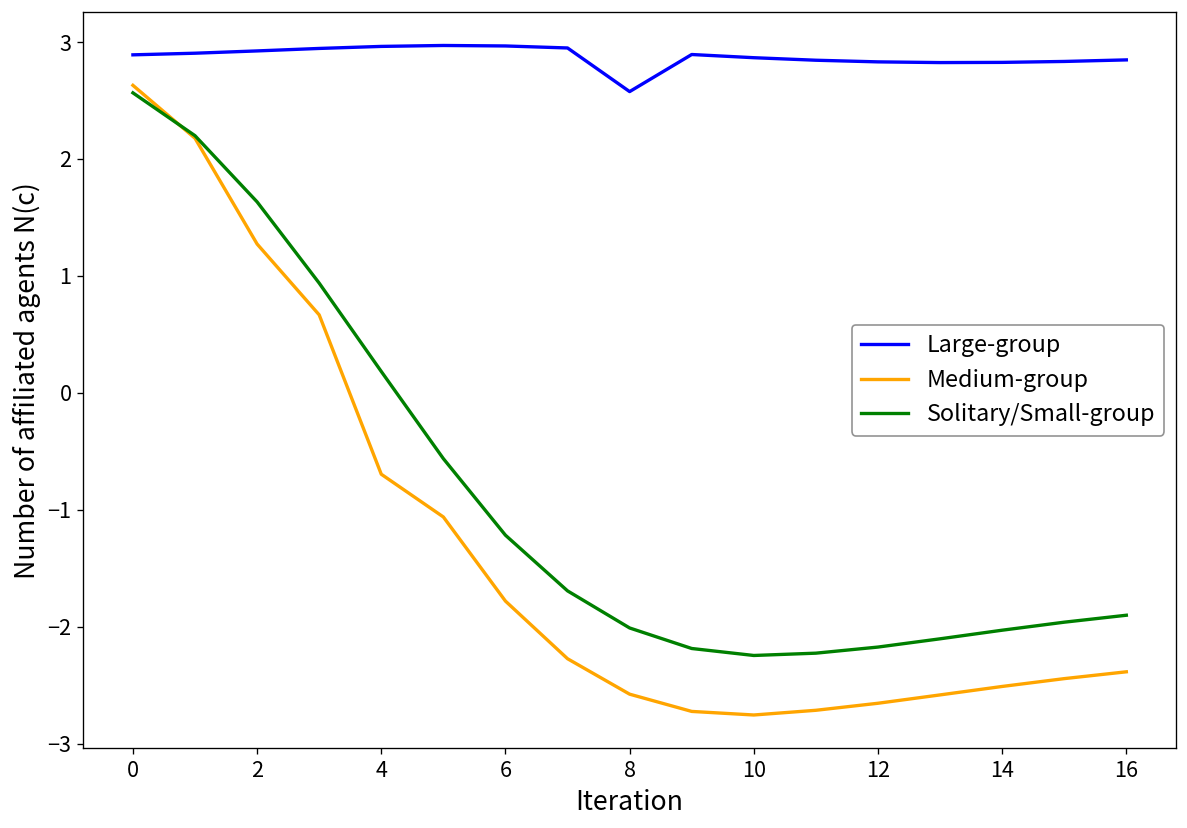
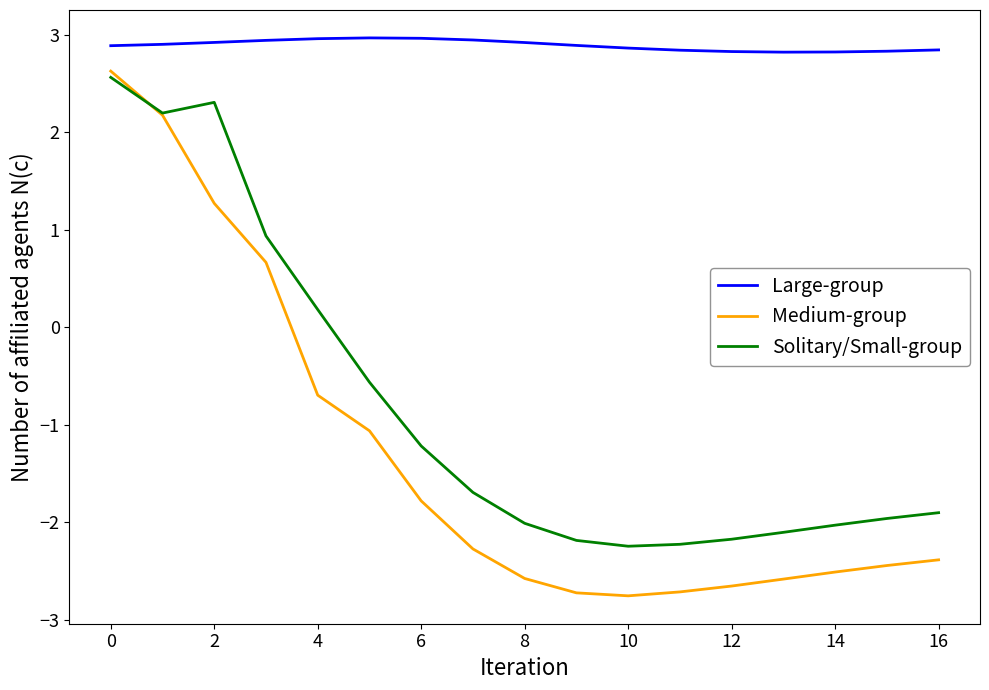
  {
    "Large-group": {
      "0": 2.9,
      "2": 2.9,
      "4": 3.0,
      "6": 3.0,
-     "8": 2.6,
+     "8": 2.9,
      "10": 2.9,
      "12": 2.8,
      "14": 2.8,
      "16": 2.8
    },
    "Medium-group": {
      "0": 2.6,
      "2": 1.3,
      "4": -0.7,
      "6": -1.8,
      "8": -2.6,
      "10": -2.8,
      "12": -2.7,
      "14": -2.5,
      "16": -2.4
    },
    "Solitary/Small-group": {
      "0": 2.6,
-     "2": 1.6,
+     "2": 2.3,
      "4": 0.2,
      "6": -1.2,
      "8": -2.0,
      "10": -2.2,
      "12": -2.2,
      "14": -2.0,
      "16": -1.9
    }
  }
